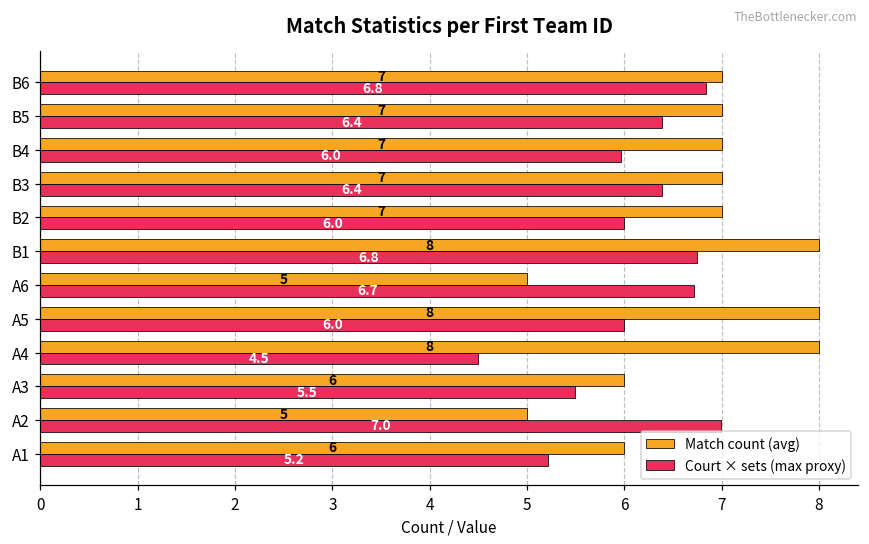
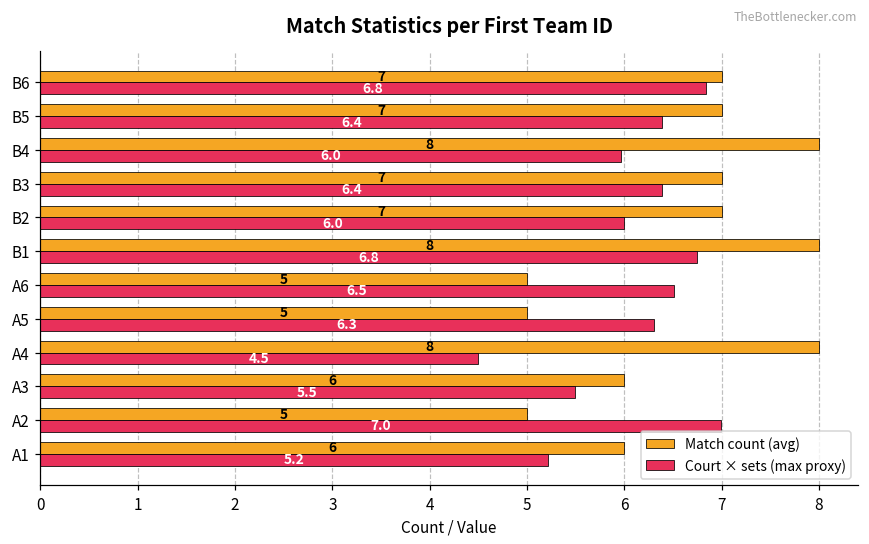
  {
    "Match count (avg)": {
      "B6": 7,
      "B5": 7,
-     "B4": 7,
+     "B4": 8,
      "B3": 7,
      "B2": 7,
      "B1": 8,
      "A6": 5,
-     "A5": 8,
+     "A5": 5,
      "A4": 8,
      "A3": 6,
      "A2": 5,
      "A1": 6
    },
    "Court × sets (max proxy)": {
      "B6": 6.8,
      "B5": 6.4,
      "B4": 6.0,
      "B3": 6.4,
      "B2": 6.0,
      "B1": 6.8,
-     "A6": 6.7,
-     "A5": 6.0,
+     "A6": 6.5,
+     "A5": 6.3,
      "A4": 4.5,
      "A3": 5.5,
      "A2": 7.0,
      "A1": 5.2
    }
  }
